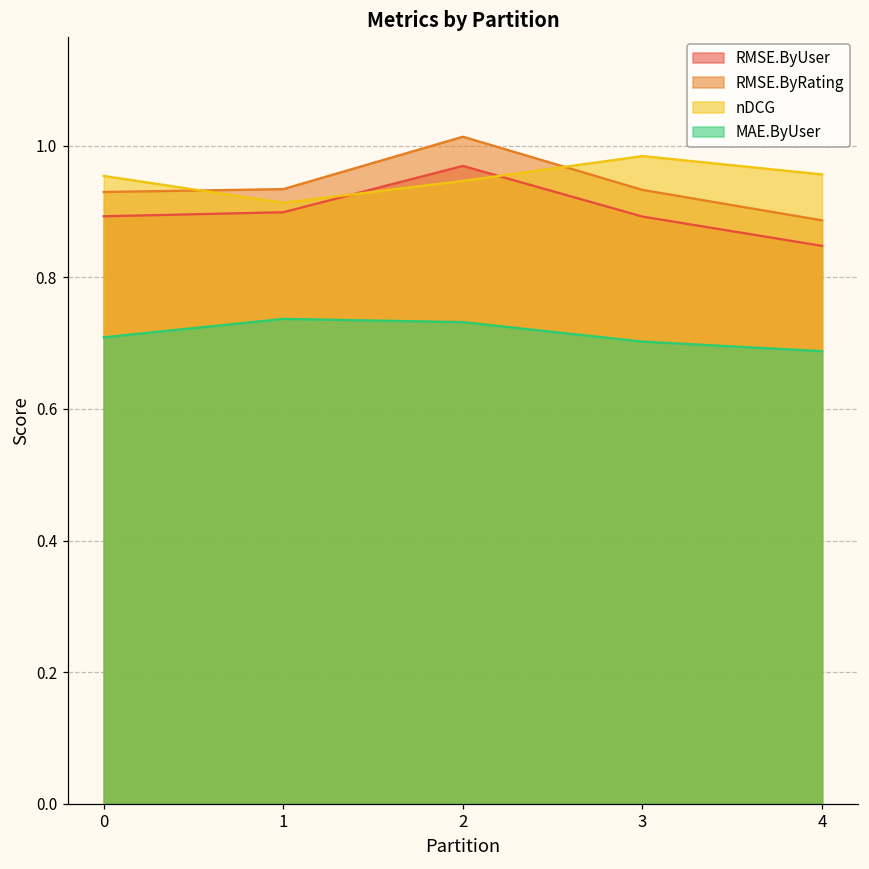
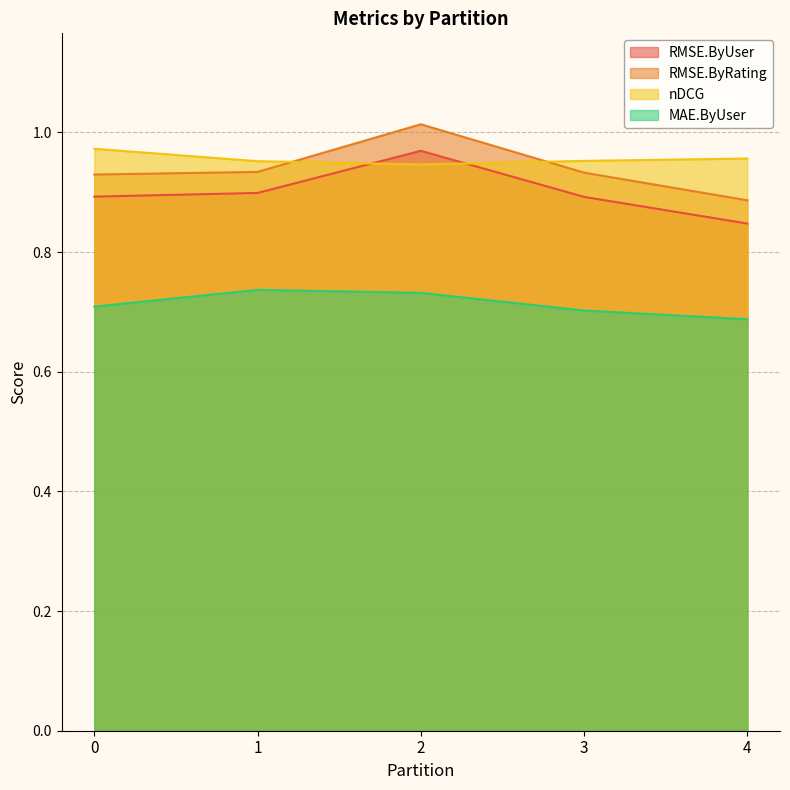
  {
    "nDCG": {
-     "0": 0.95,
-     "1": 0.91,
+     "0": 0.97,
+     "1": 0.95,
      "2": 0.95,
-     "3": 0.98,
+     "3": 0.95,
      "4": 0.96
    },
    "MAE.ByUser": {
      "0": 0.71,
      "1": 0.74,
      "2": 0.73,
      "3": 0.70,
      "4": 0.69
    }
  }
